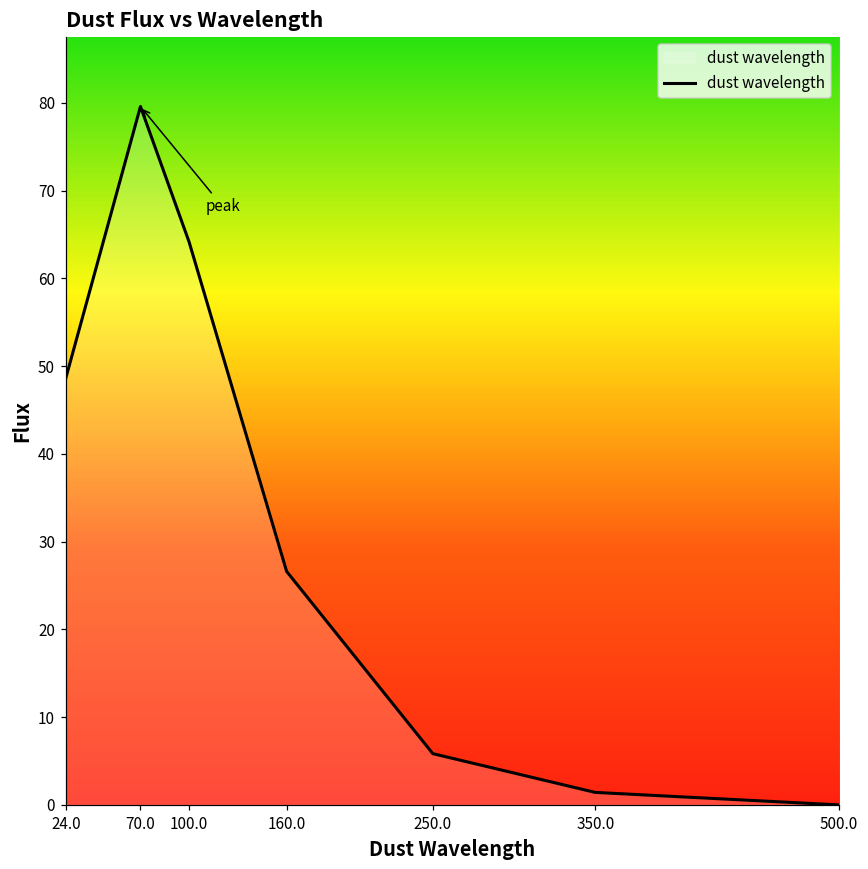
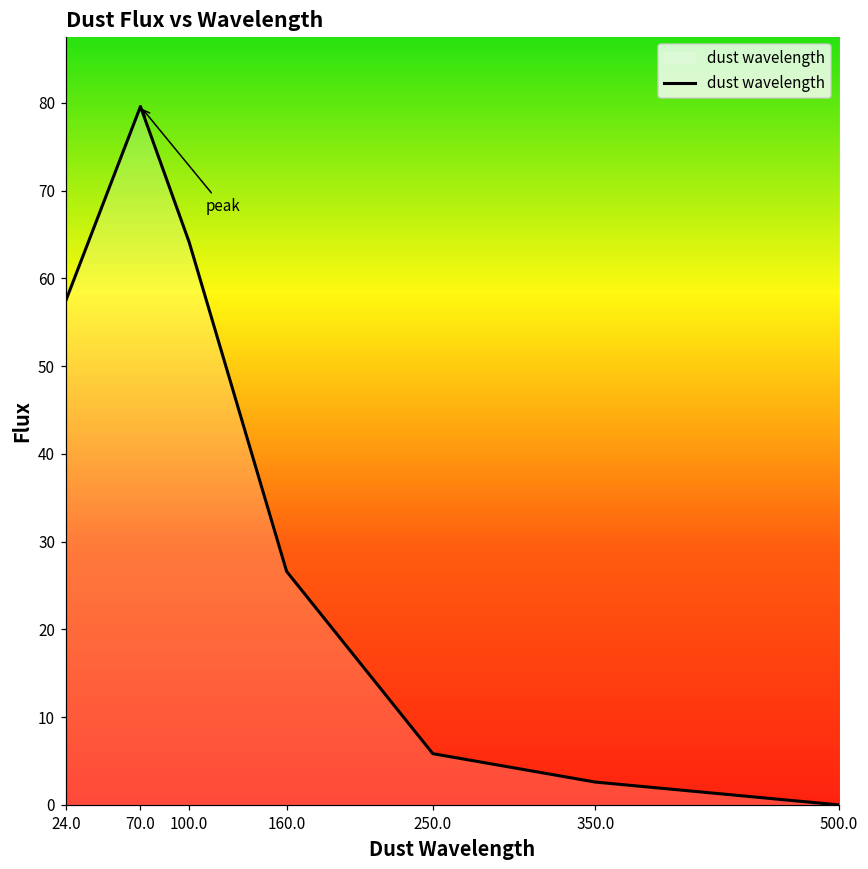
  {
-   "24.0": 49,
+   "24.0": 57,
    "70.0": 80,
    "100.0": 64,
    "160.0": 27,
    "250.0": 6,
-   "350.0": 1,
+   "350.0": 3,
    "500.0": 0
  }
